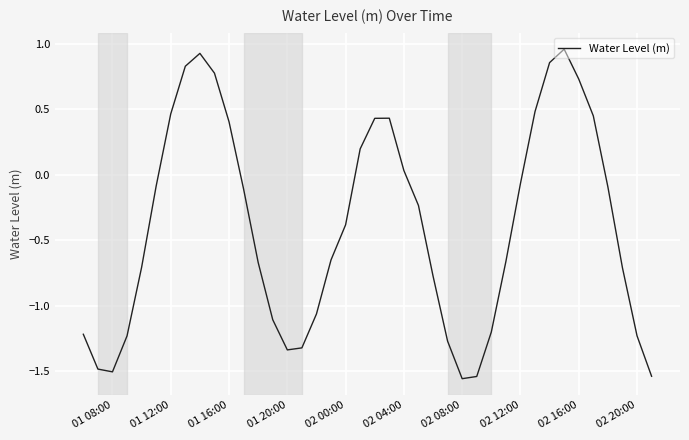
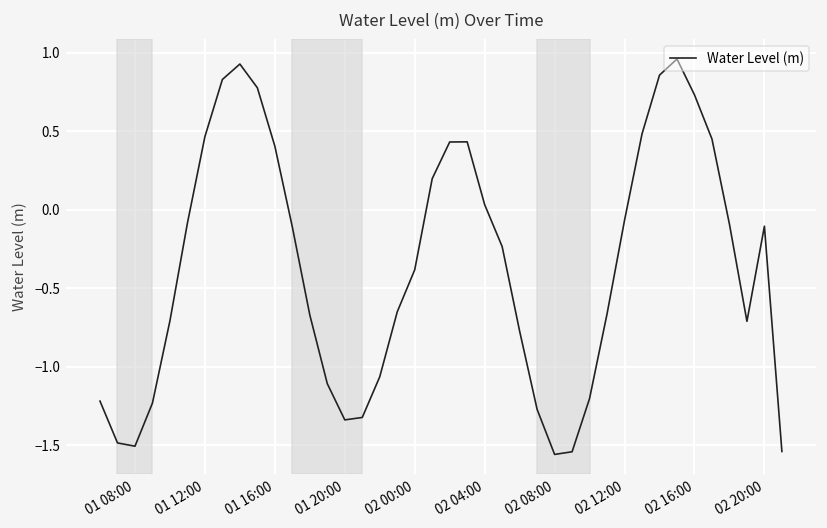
  {
    "01 08:00": -1.51,
    "01 12:00": 0.47,
    "01 16:00": 0.41,
    "01 20:00": -1.34,
    "02 00:00": -0.38,
    "02 04:00": 0.03,
    "02 08:00": -1.56,
    "02 12:00": -0.07,
    "02 16:00": 0.73,
-   "02 20:00": -1.23
+   "02 20:00": -0.10
  }
